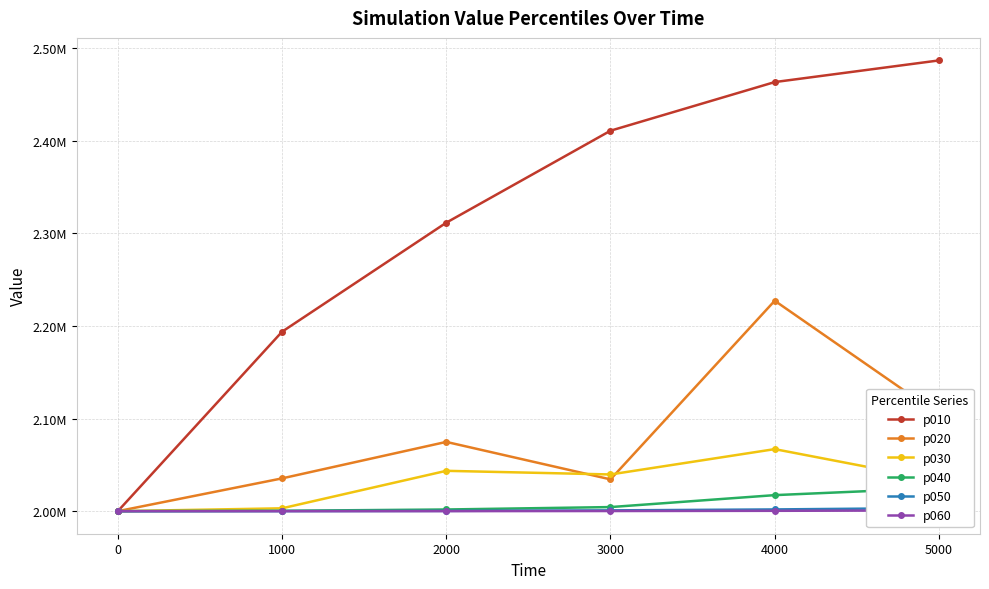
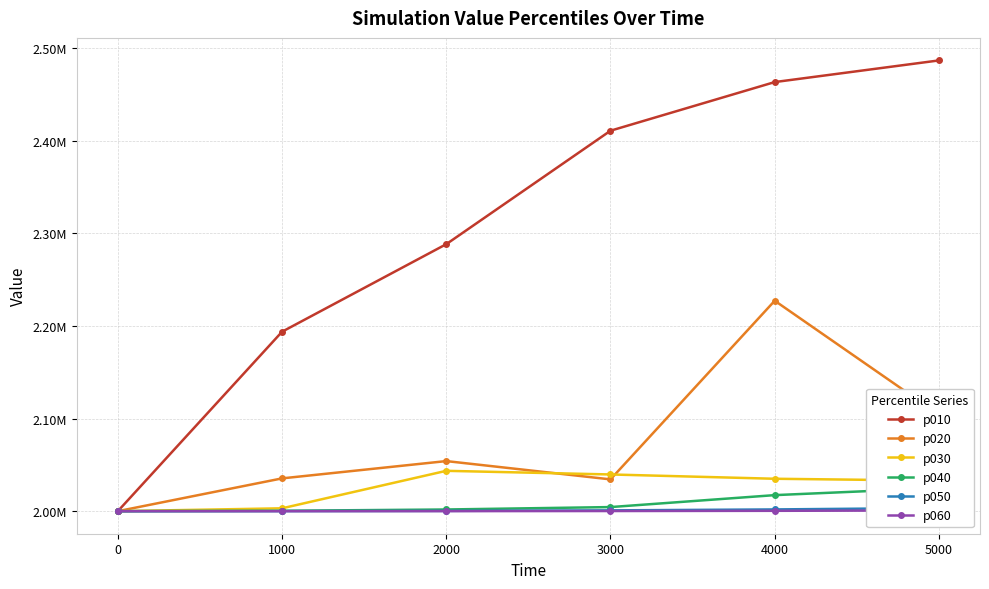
  {
    "p010": {
      "1000": 2190000,
-     "2000": 2310000,
+     "2000": 2290000,
      "3000": 2410000,
      "4000": 2460000,
      "5000": 2490000
    },
    "p020": {
      "1000": 2040000,
-     "2000": 2070000,
+     "2000": 2050000,
      "3000": 2030000,
      "4000": 2230000
    },
    "p030": {
      "2000": 2040000,
      "3000": 2040000,
-     "4000": 2070000
+     "4000": 2030000
    },
    "p040": {
      "3000": 2000000,
      "4000": 2020000
    }
  }
